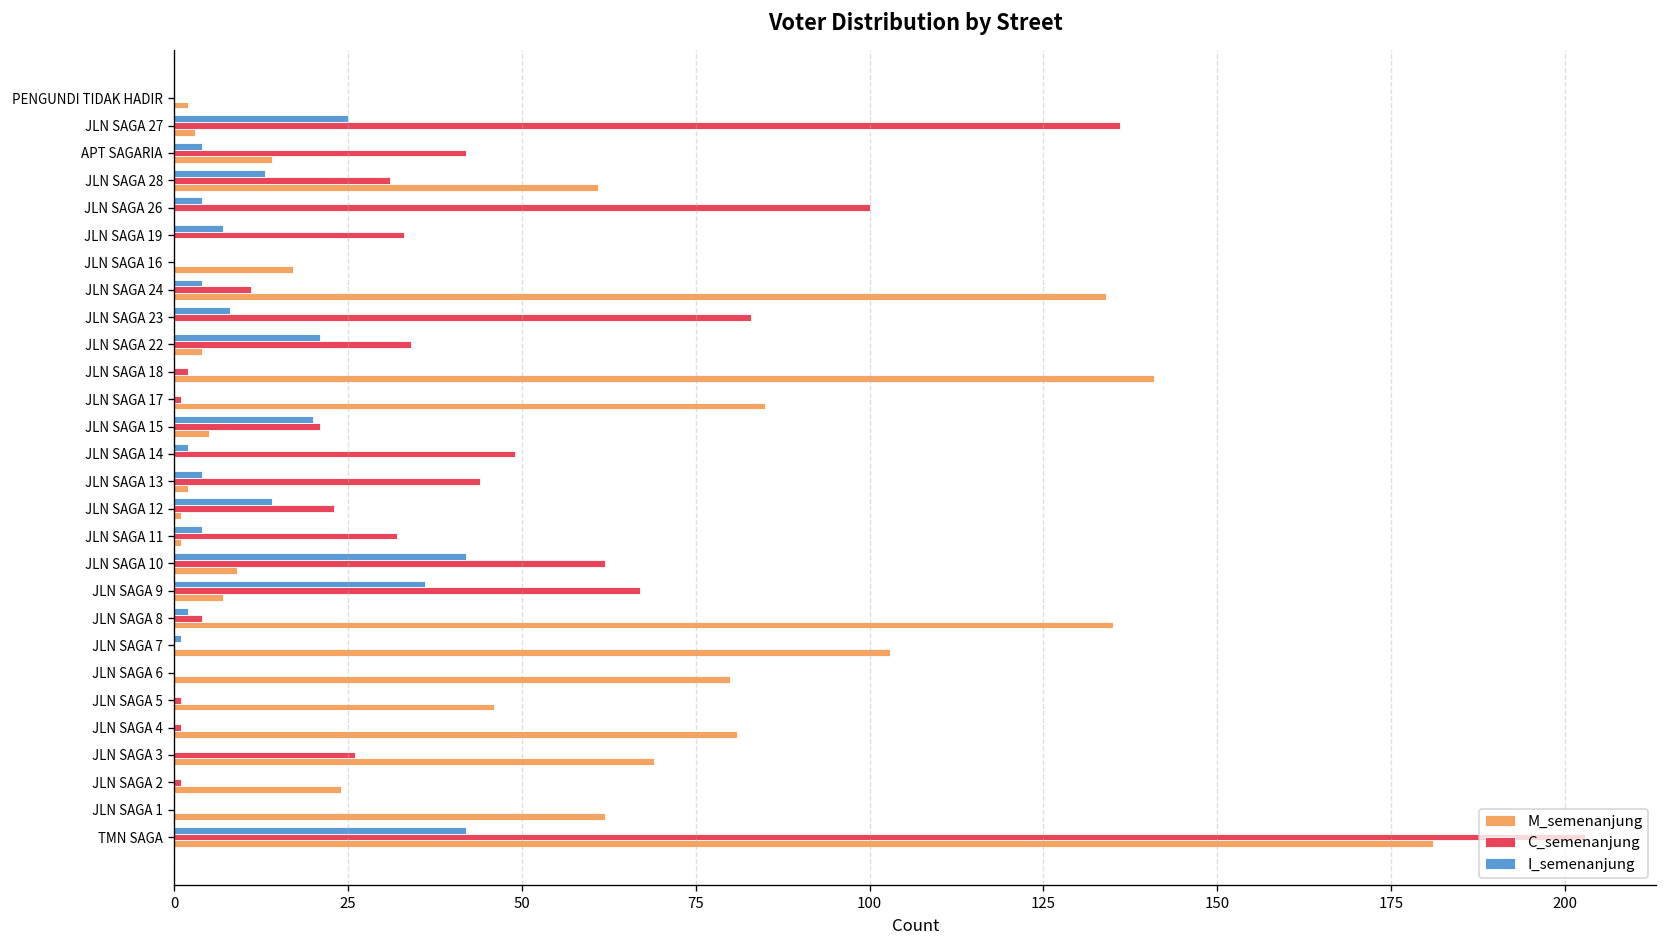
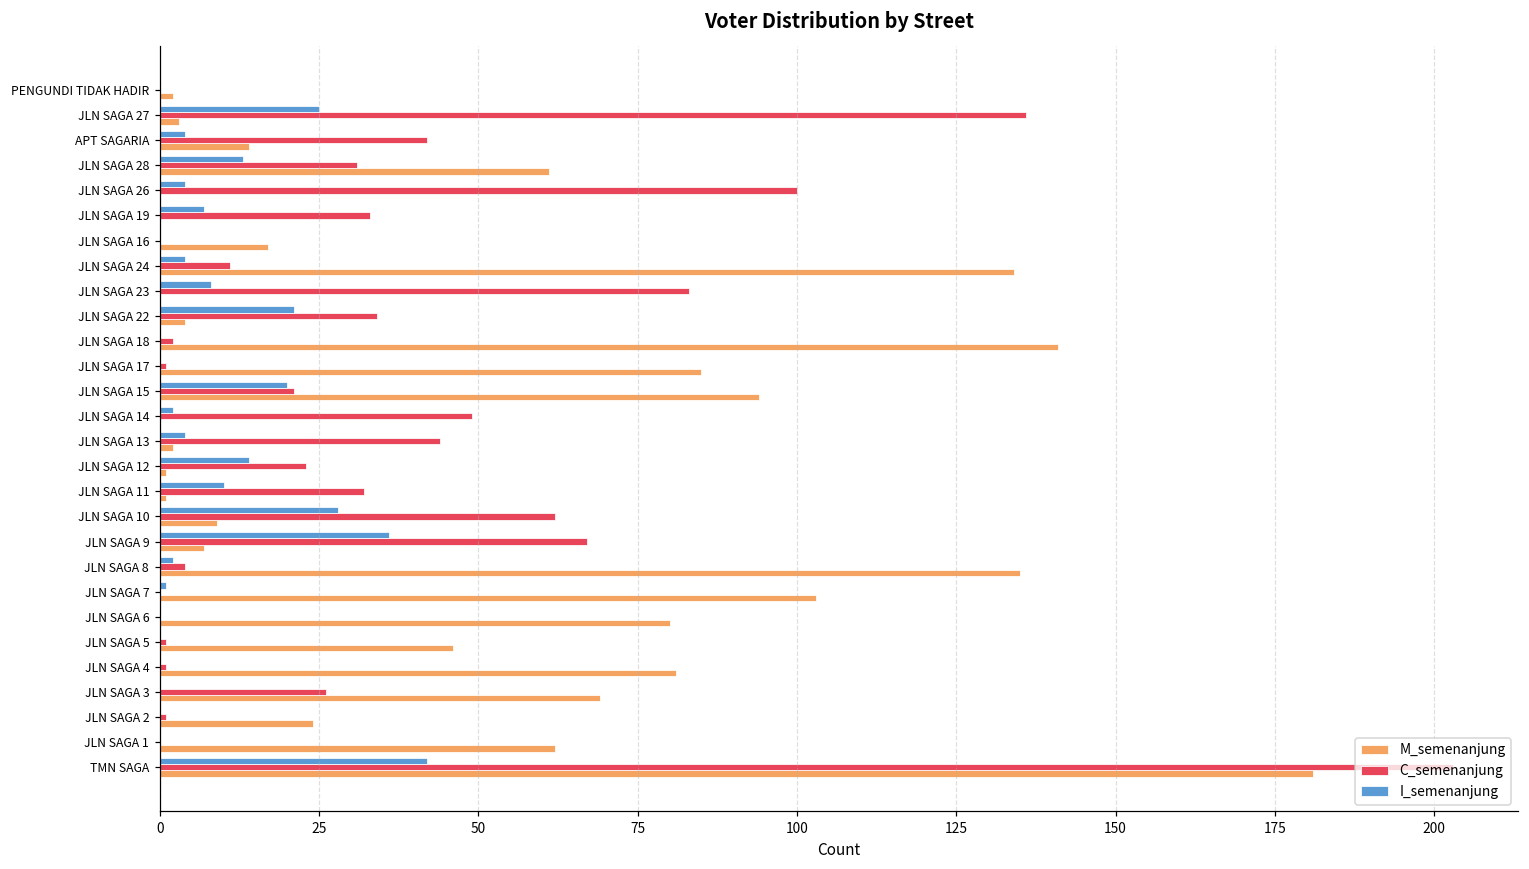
  {
    "M_semenanjung": {
      "PENGUNDI TIDAK HADIR": 2,
      "JLN SAGA 27": 3,
      "APT SAGARIA": 14,
      "JLN SAGA 28": 61,
      "JLN SAGA 26": 0,
      "JLN SAGA 19": 0,
      "JLN SAGA 16": 17,
      "JLN SAGA 24": 134,
      "JLN SAGA 23": 0,
      "JLN SAGA 22": 4,
      "JLN SAGA 18": 141,
      "JLN SAGA 17": 85,
-     "JLN SAGA 15": 5,
+     "JLN SAGA 15": 94,
      "JLN SAGA 14": 0,
      "JLN SAGA 13": 2,
      "JLN SAGA 12": 1,
      "JLN SAGA 11": 1,
      "JLN SAGA 10": 9,
      "JLN SAGA 9": 7,
      "JLN SAGA 8": 135,
      "JLN SAGA 7": 103,
      "JLN SAGA 6": 80,
      "JLN SAGA 5": 46,
      "JLN SAGA 4": 81,
      "JLN SAGA 3": 69,
      "JLN SAGA 2": 24,
      "JLN SAGA 1": 62,
      "TMN SAGA": 181
    },
    "C_semenanjung": {
      "PENGUNDI TIDAK HADIR": 0,
      "JLN SAGA 27": 136,
      "APT SAGARIA": 42,
      "JLN SAGA 28": 31,
      "JLN SAGA 26": 100,
      "JLN SAGA 19": 33,
      "JLN SAGA 16": 0,
      "JLN SAGA 24": 11,
      "JLN SAGA 23": 83,
      "JLN SAGA 22": 34,
      "JLN SAGA 18": 2,
      "JLN SAGA 17": 1,
      "JLN SAGA 15": 21,
      "JLN SAGA 14": 49,
      "JLN SAGA 13": 44,
      "JLN SAGA 12": 23,
      "JLN SAGA 11": 32,
      "JLN SAGA 10": 62,
      "JLN SAGA 9": 67,
      "JLN SAGA 8": 4,
      "JLN SAGA 7": 0,
      "JLN SAGA 6": 0,
      "JLN SAGA 5": 1,
      "JLN SAGA 4": 1,
      "JLN SAGA 3": 26,
      "JLN SAGA 2": 1,
      "JLN SAGA 1": 0
    },
    "I_semenanjung": {
      "PENGUNDI TIDAK HADIR": 0,
      "JLN SAGA 27": 25,
      "APT SAGARIA": 4,
      "JLN SAGA 28": 13,
      "JLN SAGA 26": 4,
      "JLN SAGA 19": 7,
      "JLN SAGA 16": 0,
      "JLN SAGA 24": 4,
      "JLN SAGA 23": 8,
      "JLN SAGA 22": 21,
      "JLN SAGA 18": 0,
      "JLN SAGA 17": 0,
      "JLN SAGA 15": 20,
      "JLN SAGA 14": 2,
      "JLN SAGA 13": 4,
      "JLN SAGA 12": 14,
-     "JLN SAGA 11": 4,
-     "JLN SAGA 10": 42,
+     "JLN SAGA 11": 10,
+     "JLN SAGA 10": 28,
      "JLN SAGA 9": 36,
      "JLN SAGA 8": 2,
      "JLN SAGA 7": 1,
      "JLN SAGA 6": 0,
      "JLN SAGA 5": 0,
      "JLN SAGA 4": 0,
      "JLN SAGA 3": 0,
      "JLN SAGA 2": 0,
      "JLN SAGA 1": 0,
      "TMN SAGA": 42
    }
  }
